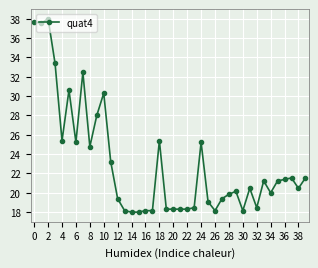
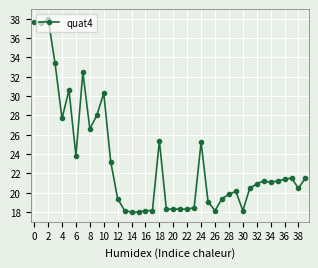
  {
    "0": 38,
-   "4": 25,
-   "6": 25,
-   "8": 25,
+   "4": 28,
+   "6": 24,
+   "8": 27,
    "10": 30,
    "12": 19,
    "14": 18,
    "16": 18,
    "18": 25,
    "20": 18,
    "22": 18,
    "24": 25,
    "26": 18,
    "28": 20,
    "30": 18,
-   "32": 18,
-   "34": 20,
+   "32": 21,
+   "34": 21,
    "36": 21,
    "38": 20
  }
